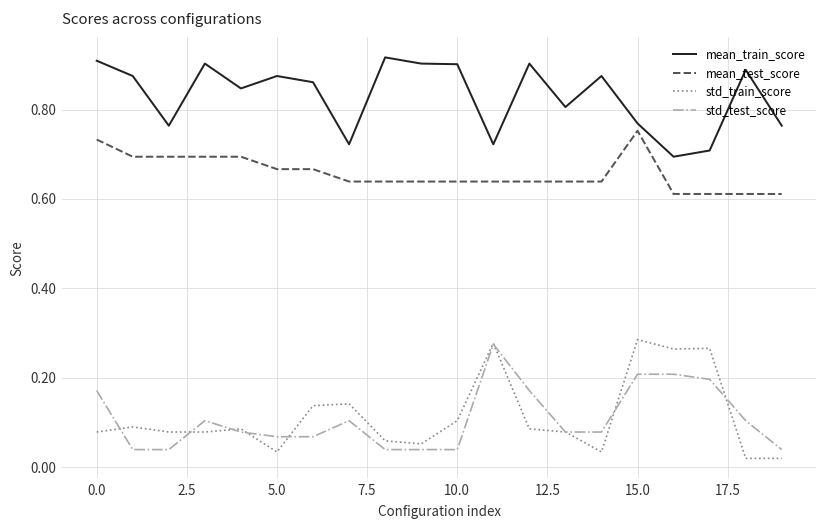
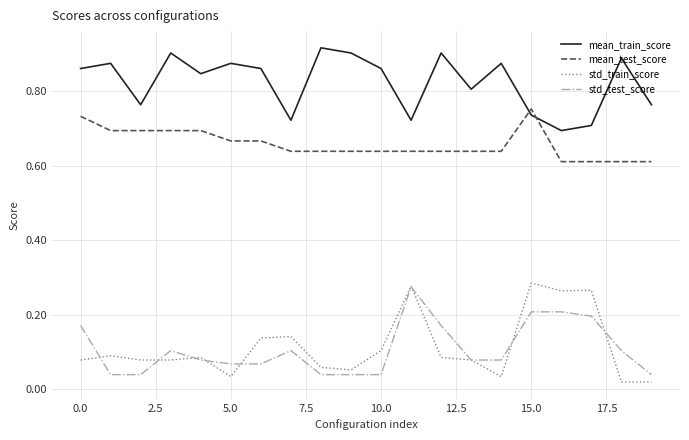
  {
    "mean_train_score": {
-     "0.0": 0.91,
+     "0.0": 0.86,
      "5.0": 0.88,
-     "10.0": 0.90,
-     "15.0": 0.77
+     "10.0": 0.86,
+     "15.0": 0.74
    },
    "mean_test_score": {
      "0.0": 0.73,
      "5.0": 0.67,
      "10.0": 0.64,
      "15.0": 0.75
    }
  }
